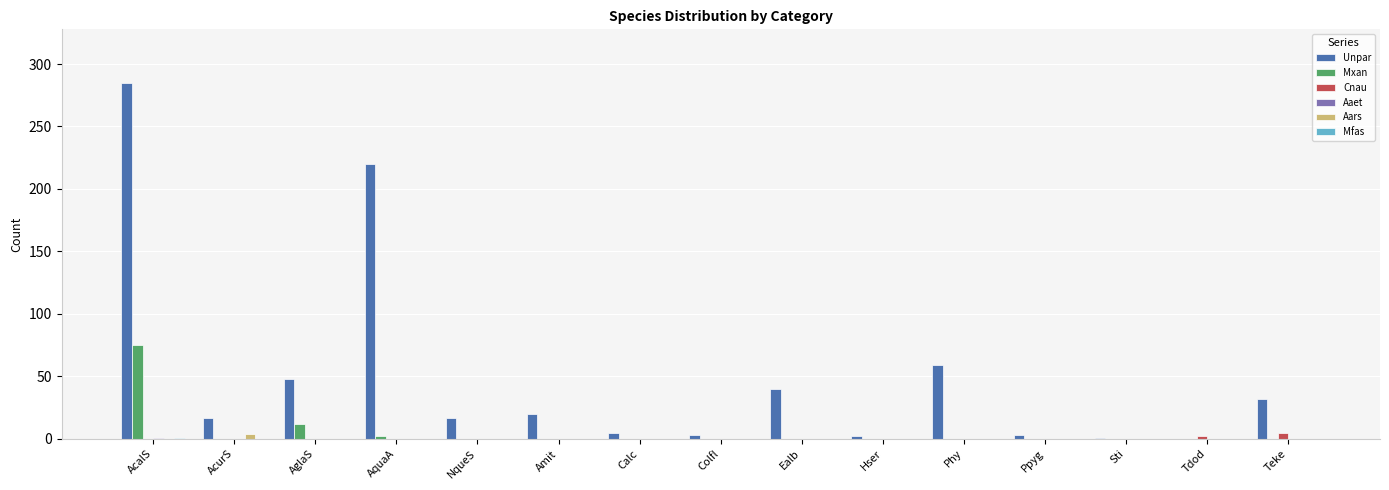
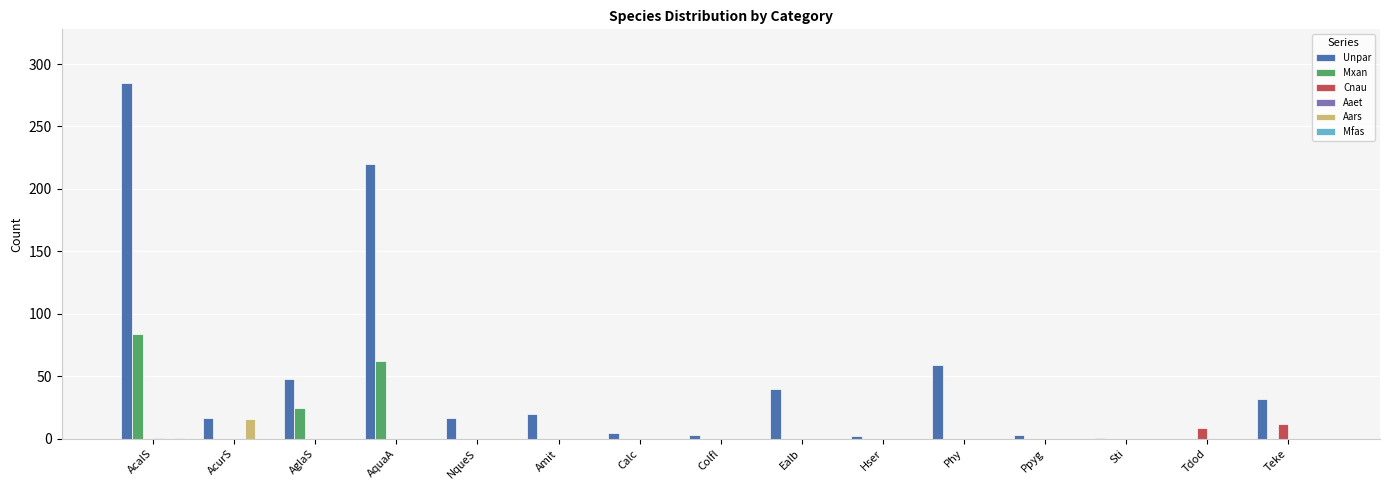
  {
    "Mxan": {
-     "AcalS": 75,
+     "AcalS": 84,
      "AcurS": 0,
-     "AglaS": 12,
-     "AquaA": 2,
+     "AglaS": 25,
+     "AquaA": 62,
      "NqueS": 0,
      "Amit": 0,
      "Calc": 0,
      "Colfl": 0,
      "Ealb": 0,
      "Hser": 0,
      "Phy": 0,
      "Ppyg": 0,
      "Sti": 0,
      "Tdod": 0,
      "Teke": 0
    },
    "Cnau": {
      "AcalS": 0,
      "AcurS": 0,
      "AglaS": 0,
      "AquaA": 0,
      "NqueS": 0,
      "Amit": 0,
      "Calc": 0,
      "Colfl": 0,
      "Ealb": 0,
      "Hser": 0,
      "Phy": 0,
      "Ppyg": 0,
      "Sti": 0,
-     "Tdod": 2,
-     "Teke": 5
+     "Tdod": 9,
+     "Teke": 12
    },
    "Aars": {
      "AcalS": 0,
-     "AcurS": 4,
+     "AcurS": 16,
      "AglaS": 0,
      "AquaA": 0,
      "NqueS": 0,
      "Amit": 0,
      "Calc": 0,
      "Colfl": 0,
      "Ealb": 0,
      "Hser": 0,
      "Phy": 0,
      "Ppyg": 0,
      "Sti": 0,
      "Tdod": 0,
      "Teke": 0
    },
    "Mfas": {
      "AcurS": 0,
      "AglaS": 0,
      "AquaA": 0,
      "NqueS": 0,
      "Amit": 0,
      "Calc": 0,
      "Colfl": 0,
      "Ealb": 0,
      "Hser": 0,
      "Phy": 0,
      "Ppyg": 0,
      "Sti": 0,
      "Tdod": 0,
      "Teke": 0
    }
  }
